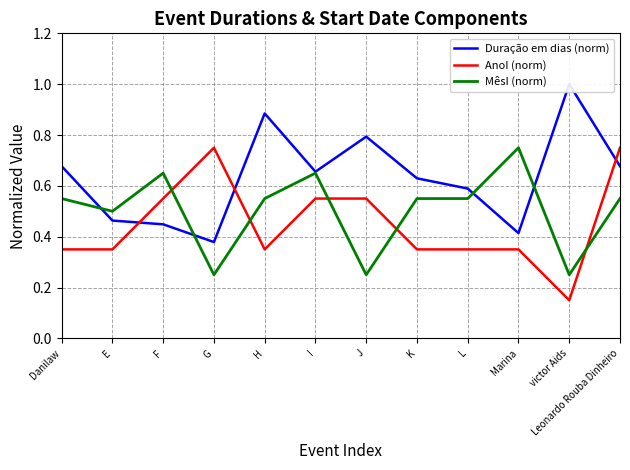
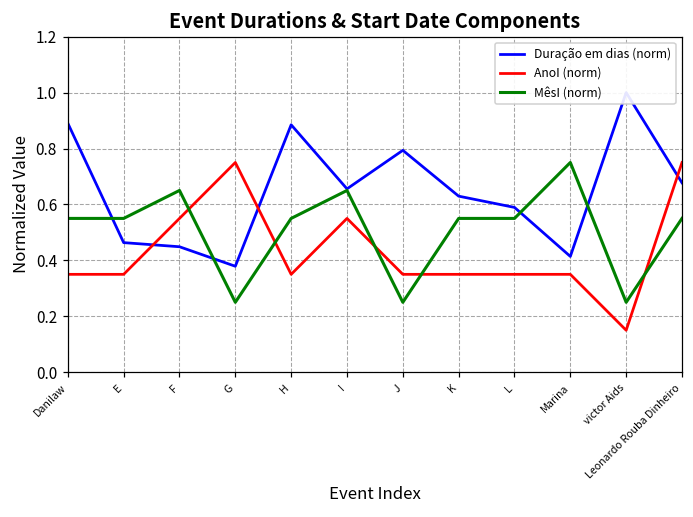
  {
    "Duração em dias (norm)": {
-     "Danilaw": 0.68,
+     "Danilaw": 0.89,
      "E": 0.46,
      "F": 0.45,
      "G": 0.38,
      "H": 0.88,
      "J": 0.79,
      "K": 0.63,
      "L": 0.59,
      "Marina": 0.41,
      "Leonardo Rouba Dinheiro": 0.68
    },
    "AnoI (norm)": {
      "Danilaw": 0.35,
      "E": 0.35,
      "F": 0.55,
      "G": 0.75,
      "H": 0.35,
      "I": 0.55,
-     "J": 0.55,
+     "J": 0.35,
      "K": 0.35,
      "L": 0.35,
      "Marina": 0.35,
      "victor Aids": 0.15,
      "Leonardo Rouba Dinheiro": 0.75
    },
    "MêsI (norm)": {
      "Danilaw": 0.55,
-     "E": 0.50,
+     "E": 0.55,
      "F": 0.65,
      "G": 0.25,
      "H": 0.55,
      "J": 0.25,
      "K": 0.55,
      "L": 0.55,
      "Marina": 0.75,
      "victor Aids": 0.25,
      "Leonardo Rouba Dinheiro": 0.55
    }
  }
